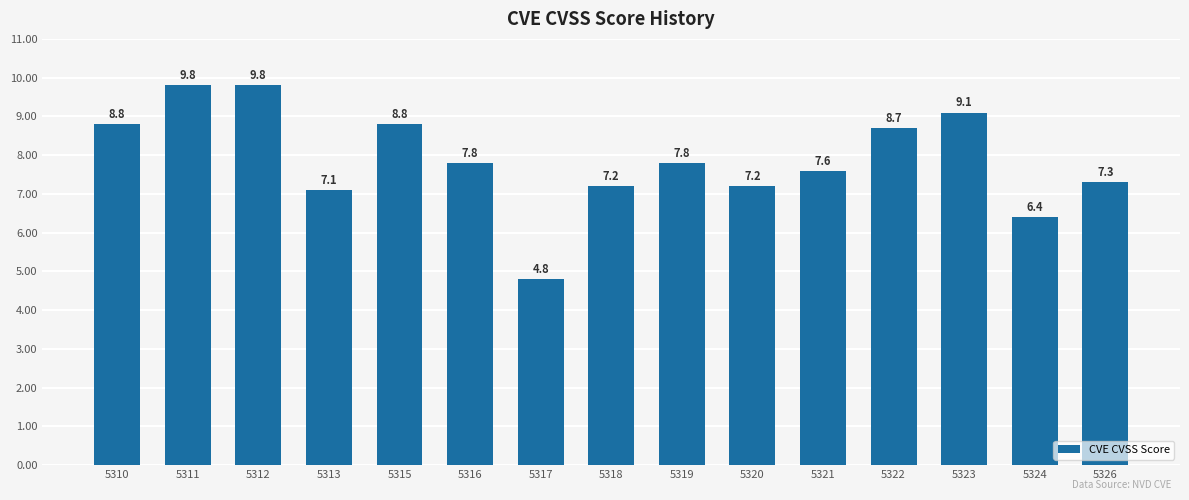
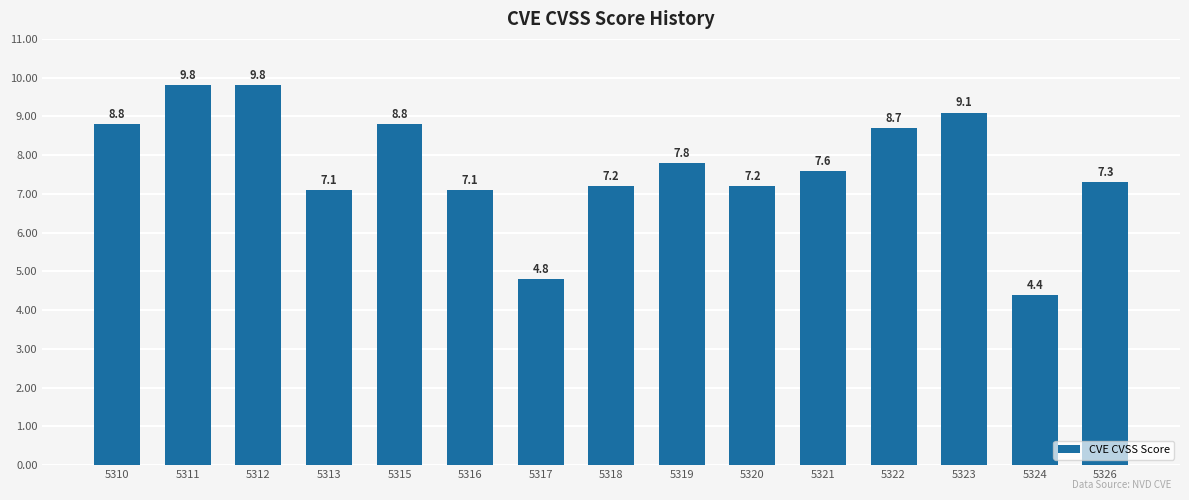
  {
    "5310": 8.8,
    "5311": 9.8,
    "5312": 9.8,
    "5313": 7.1,
    "5315": 8.8,
-   "5316": 7.8,
+   "5316": 7.1,
    "5317": 4.8,
    "5318": 7.2,
    "5319": 7.8,
    "5320": 7.2,
    "5321": 7.6,
    "5322": 8.7,
    "5323": 9.1,
-   "5324": 6.4,
+   "5324": 4.4,
    "5326": 7.3
  }
